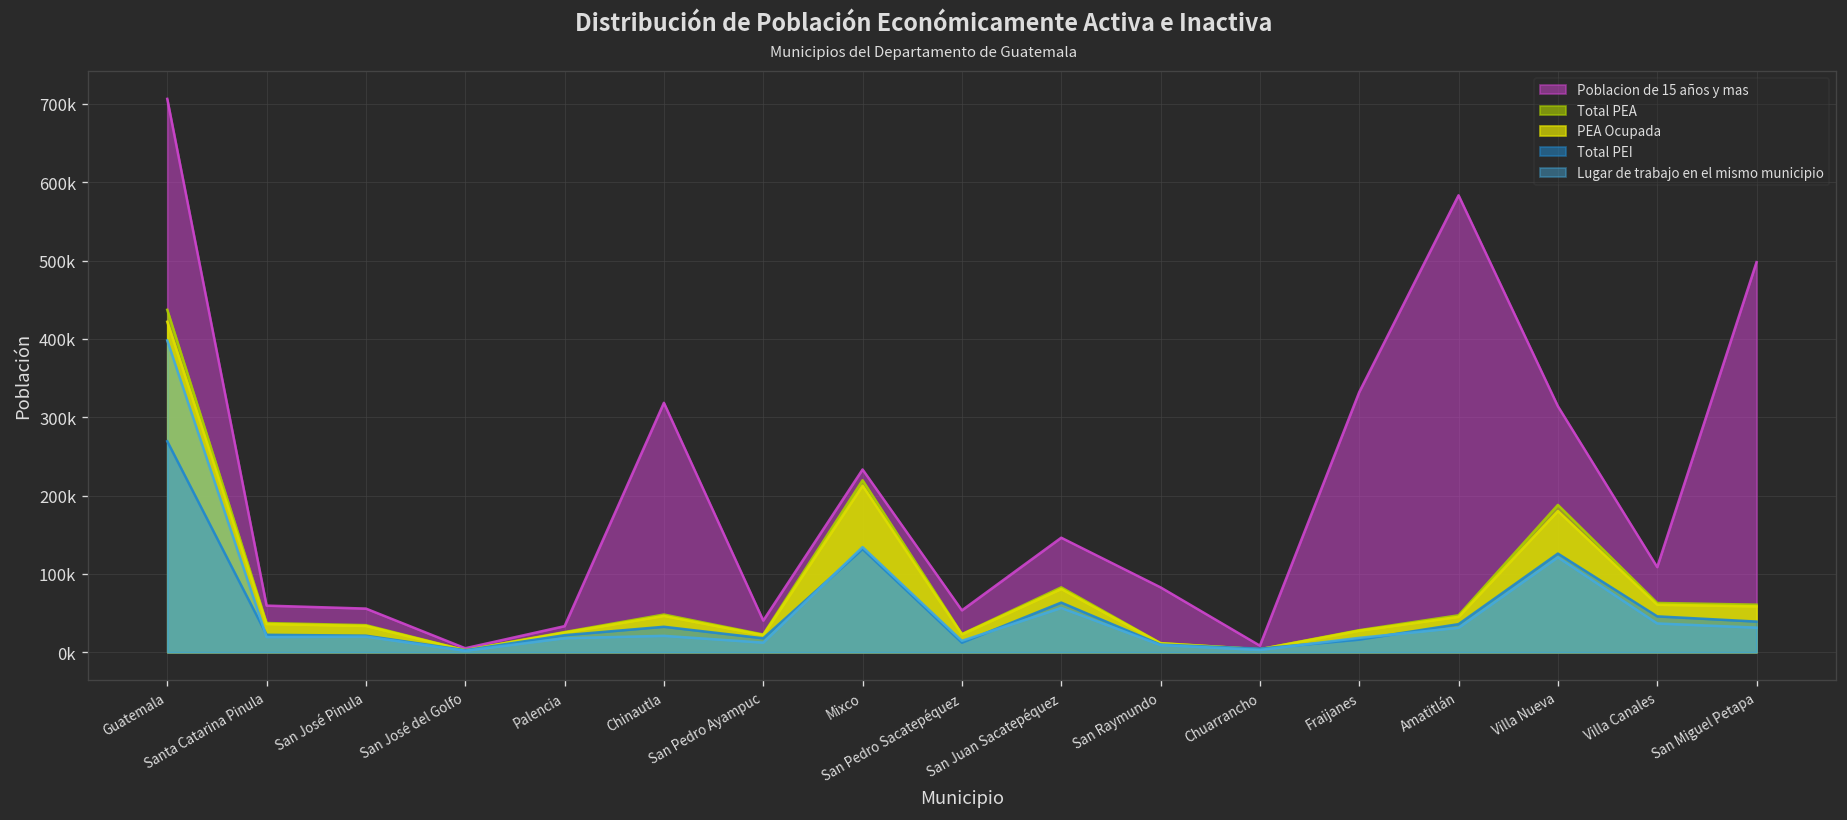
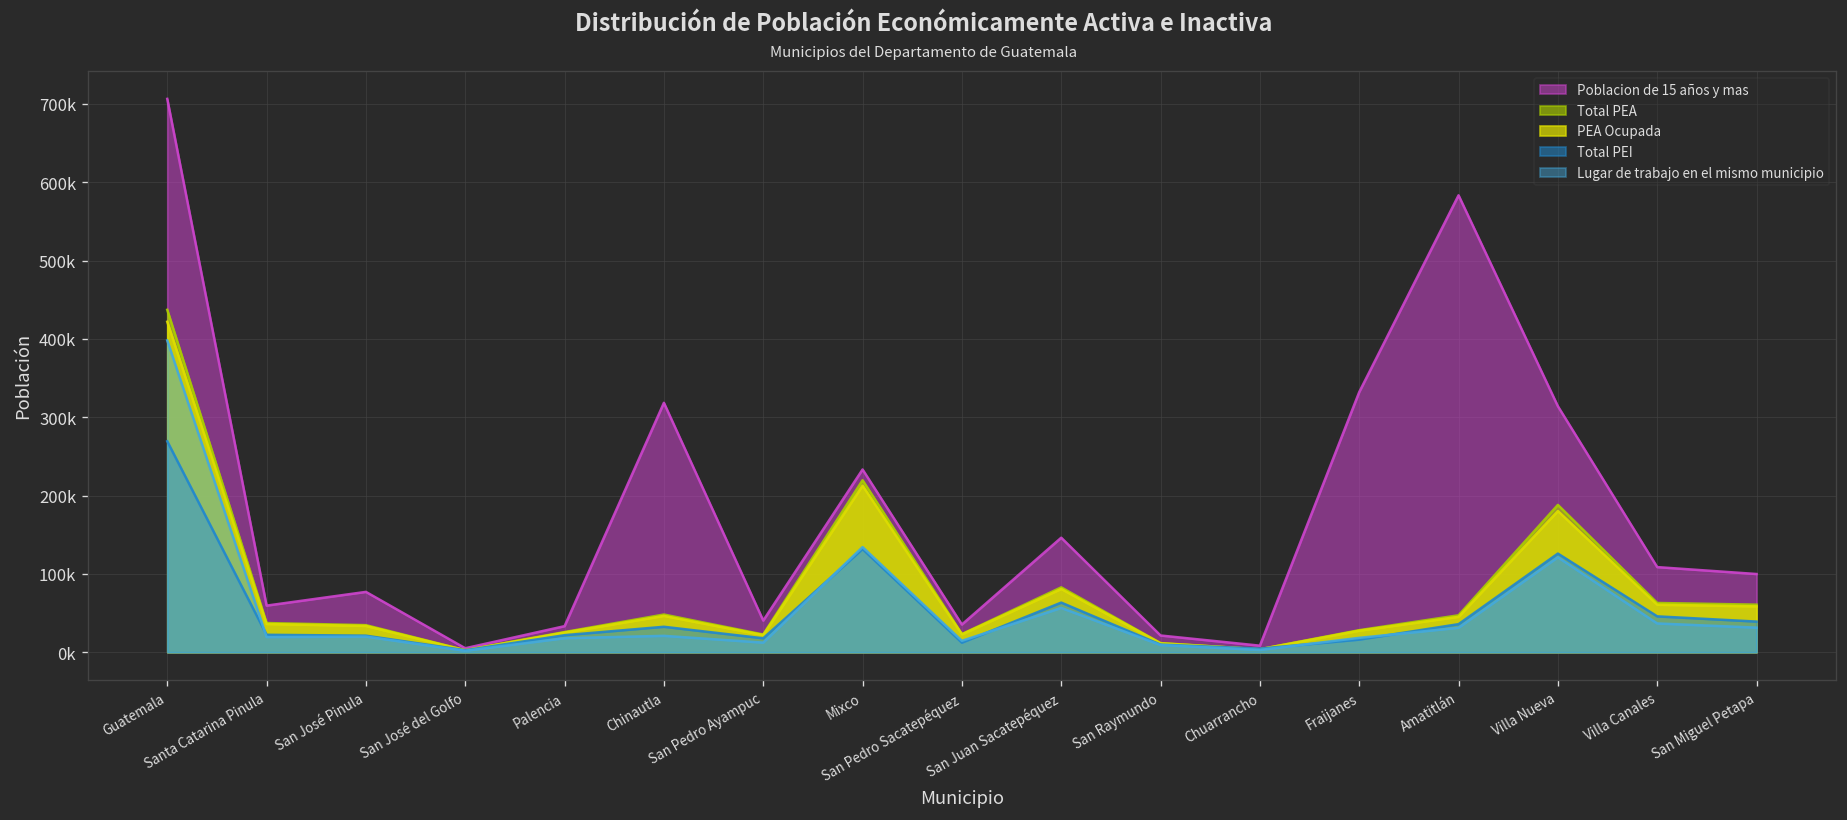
  {
    "Poblacion de 15 años y mas": {
      "Guatemala": 710000,
      "Santa Catarina Pinula": 60000,
-     "San José Pinula": 60000,
+     "San José Pinula": 80000,
      "Palencia": 30000,
      "Chinautla": 320000,
      "San Pedro Ayampuc": 40000,
      "Mixco": 230000,
-     "San Pedro Sacatepéquez": 50000,
+     "San Pedro Sacatepéquez": 40000,
      "San Juan Sacatepéquez": 150000,
-     "San Raymundo": 80000,
+     "San Raymundo": 20000,
      "Fraijanes": 330000,
      "Amatitlán": 580000,
      "Villa Nueva": 310000,
      "Villa Canales": 110000,
-     "San Miguel Petapa": 500000
+     "San Miguel Petapa": 100000
    }
  }
